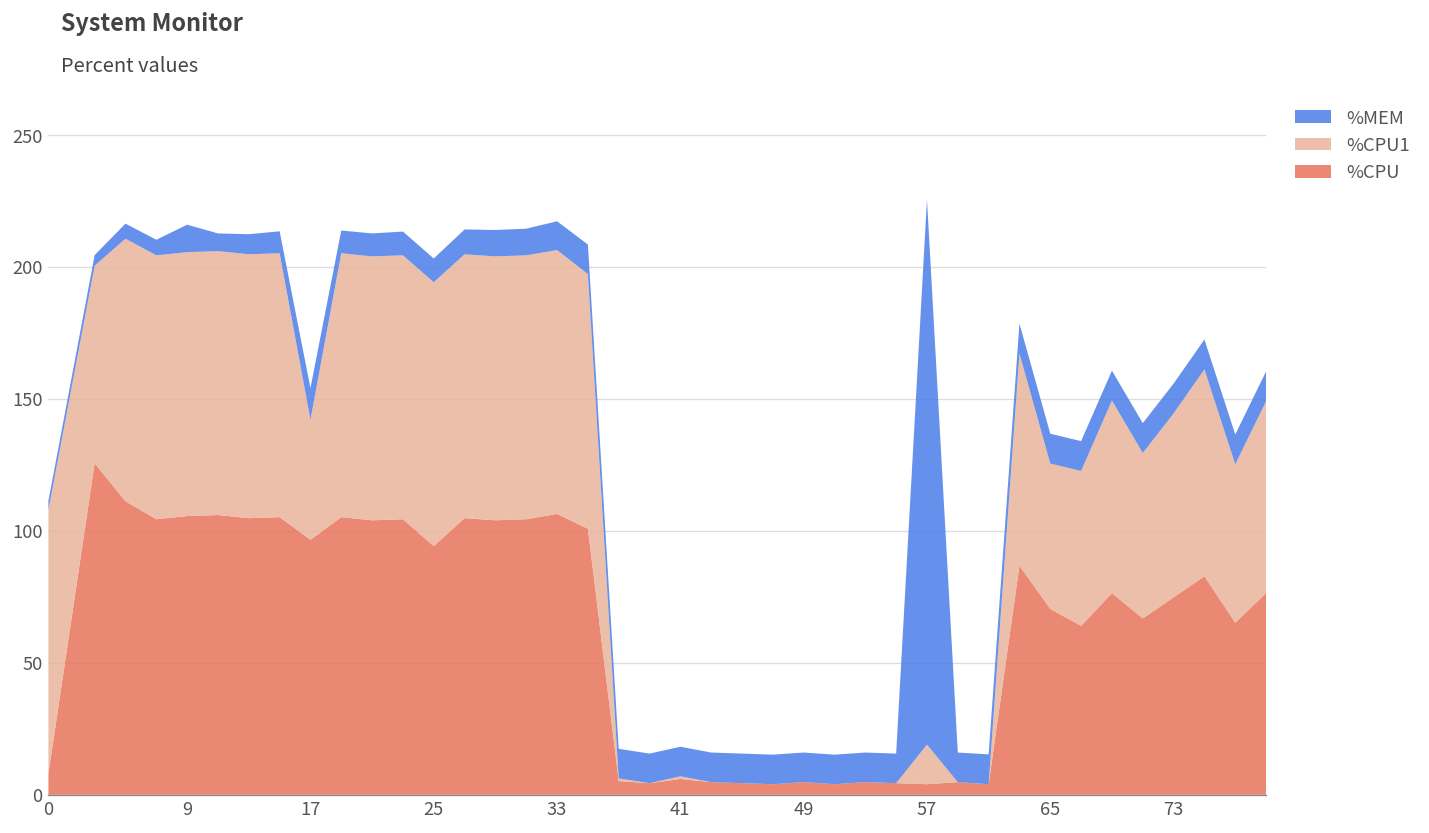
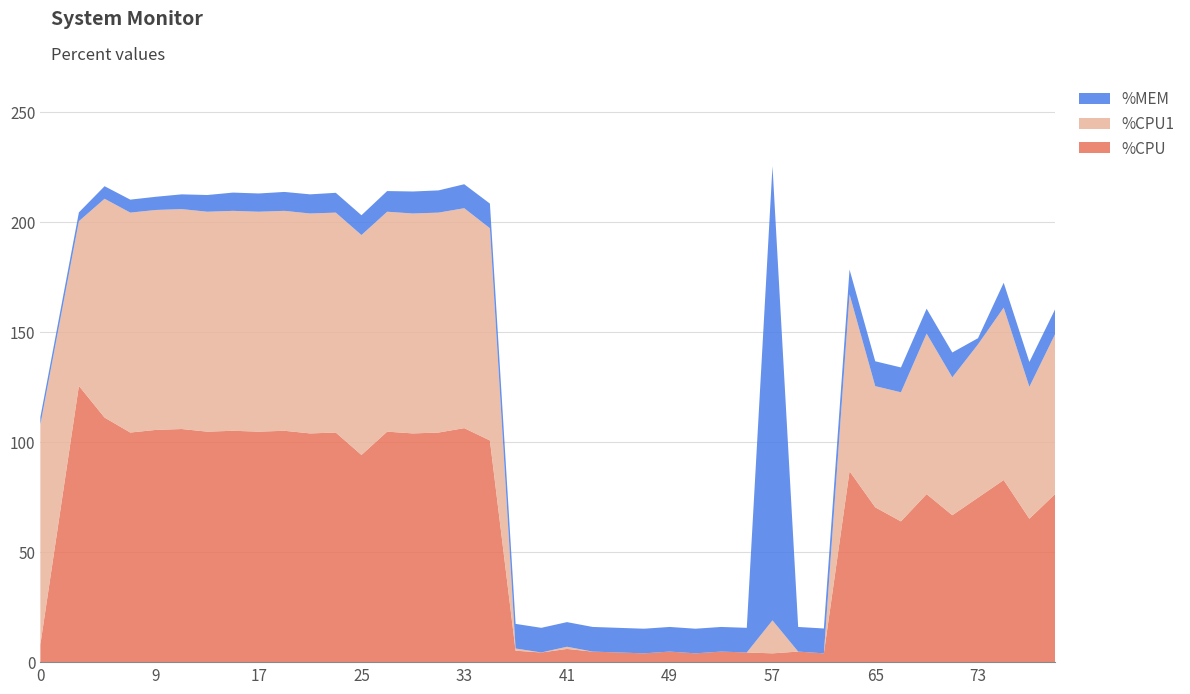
  {
    "%CPU": {
      "0": 8,
      "9": 106,
-     "17": 97,
+     "17": 105,
      "25": 94,
      "33": 106,
      "57": 4,
      "65": 70,
      "73": 75
    },
    "%CPU1": {
      "0": 100,
      "9": 100,
-     "17": 46,
+     "17": 100,
      "25": 100,
      "33": 100,
      "57": 15,
      "65": 55,
      "73": 70
    },
    "%MEM": {
      "0": 3,
-     "9": 10,
-     "17": 12,
+     "9": 6,
+     "17": 8,
      "25": 9,
      "33": 11,
      "41": 11,
      "49": 11,
      "57": 207,
      "65": 11,
-     "73": 11
+     "73": 3
    }
  }
